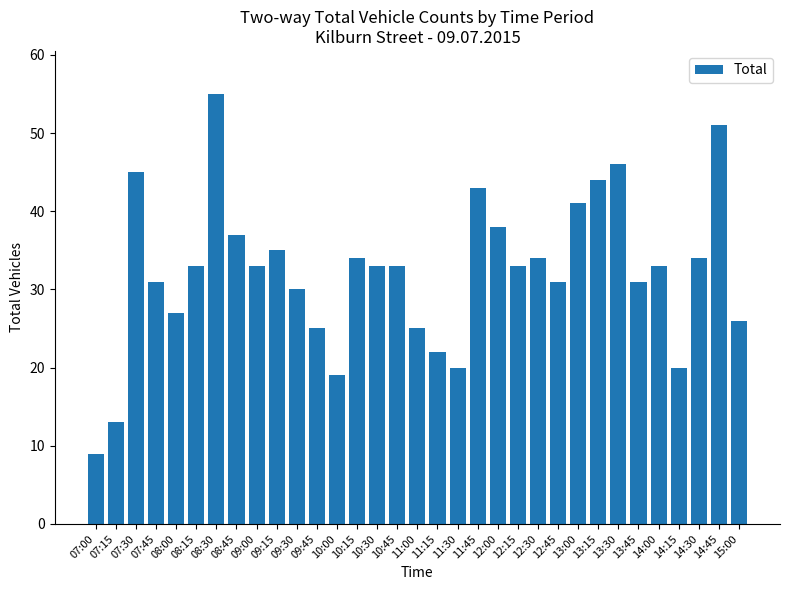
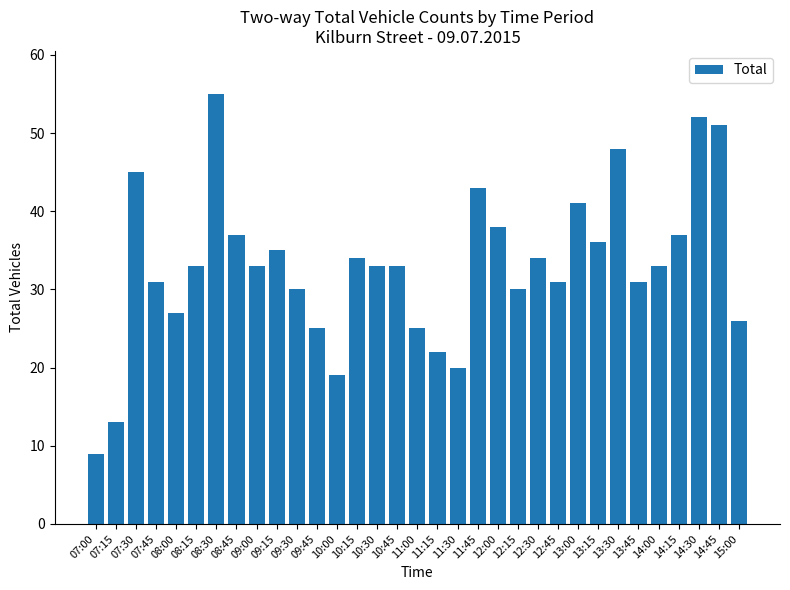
  {
    "07:00": 9,
    "07:15": 13,
    "07:30": 45,
    "07:45": 31,
    "08:00": 27,
    "08:15": 33,
    "08:30": 55,
    "08:45": 37,
    "09:00": 33,
    "09:15": 35,
    "09:30": 30,
    "09:45": 25,
    "10:00": 19,
    "10:15": 34,
    "10:30": 33,
    "10:45": 33,
    "11:00": 25,
    "11:15": 22,
    "11:30": 20,
    "11:45": 43,
    "12:00": 38,
-   "12:15": 33,
+   "12:15": 30,
    "12:30": 34,
    "12:45": 31,
    "13:00": 41,
-   "13:15": 44,
-   "13:30": 46,
+   "13:15": 36,
+   "13:30": 48,
    "13:45": 31,
    "14:00": 33,
-   "14:15": 20,
-   "14:30": 34,
+   "14:15": 37,
+   "14:30": 52,
    "14:45": 51,
    "15:00": 26
  }
